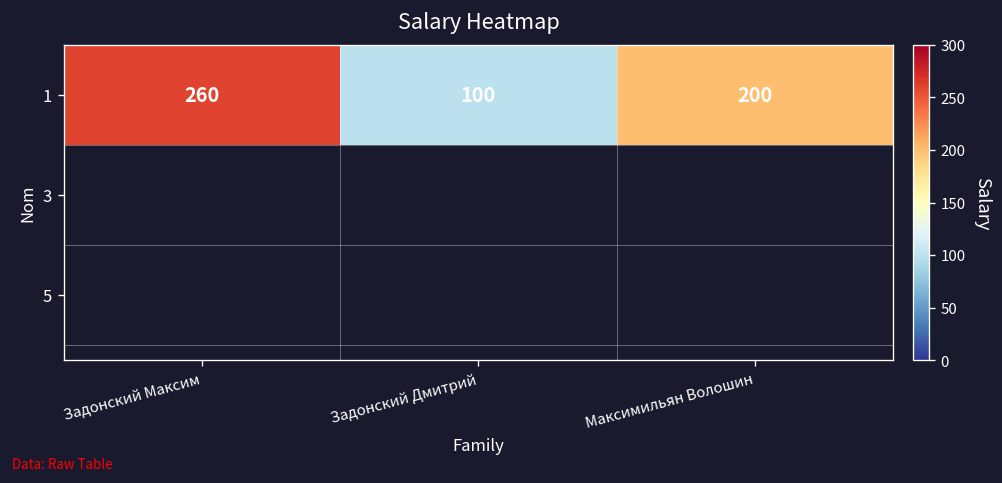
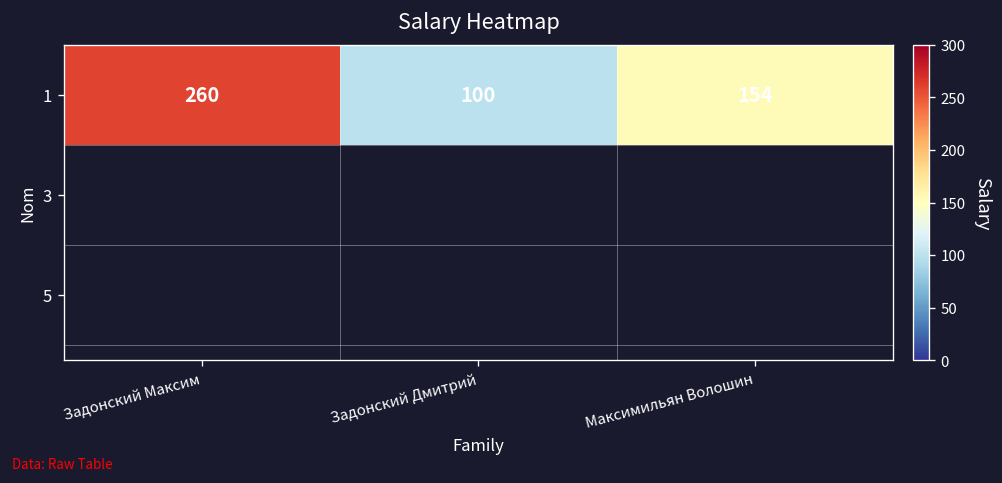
  {
    "1": {
      "Задонский Максим": 260,
      "Задонский Дмитрий": 100,
-     "Максимильян Волошин": 200
+     "Максимильян Волошин": 154
    }
  }
